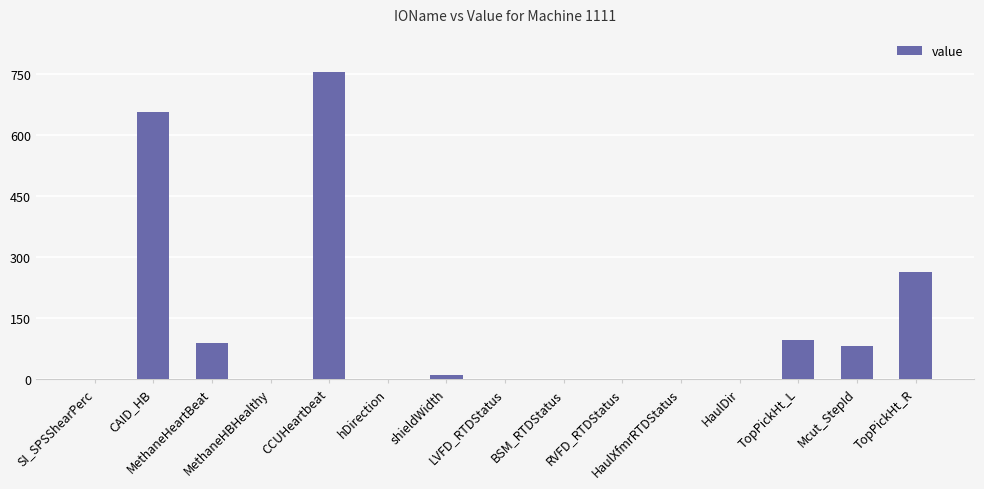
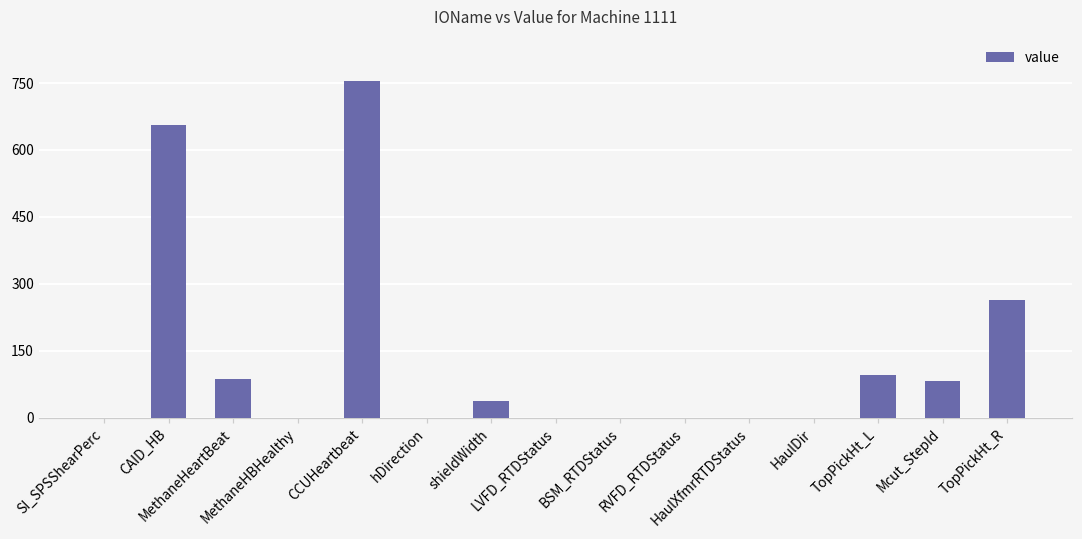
  {
    "SI_SPSShearPerc": 0,
    "CAID_HB": 660,
    "MethaneHeartBeat": 90,
    "MethaneHBHealthy": 0,
    "CCUHeartbeat": 760,
    "hDirection": 0,
-   "shieldWidth": 10,
+   "shieldWidth": 40,
    "LVFD_RTDStatus": 0,
    "BSM_RTDStatus": 0,
    "RVFD_RTDStatus": 0,
    "HaulXfmrRTDStatus": 0,
    "HaulDir": 0,
    "TopPickHt_L": 100,
    "Mcut_StepId": 80,
    "TopPickHt_R": 260
  }
